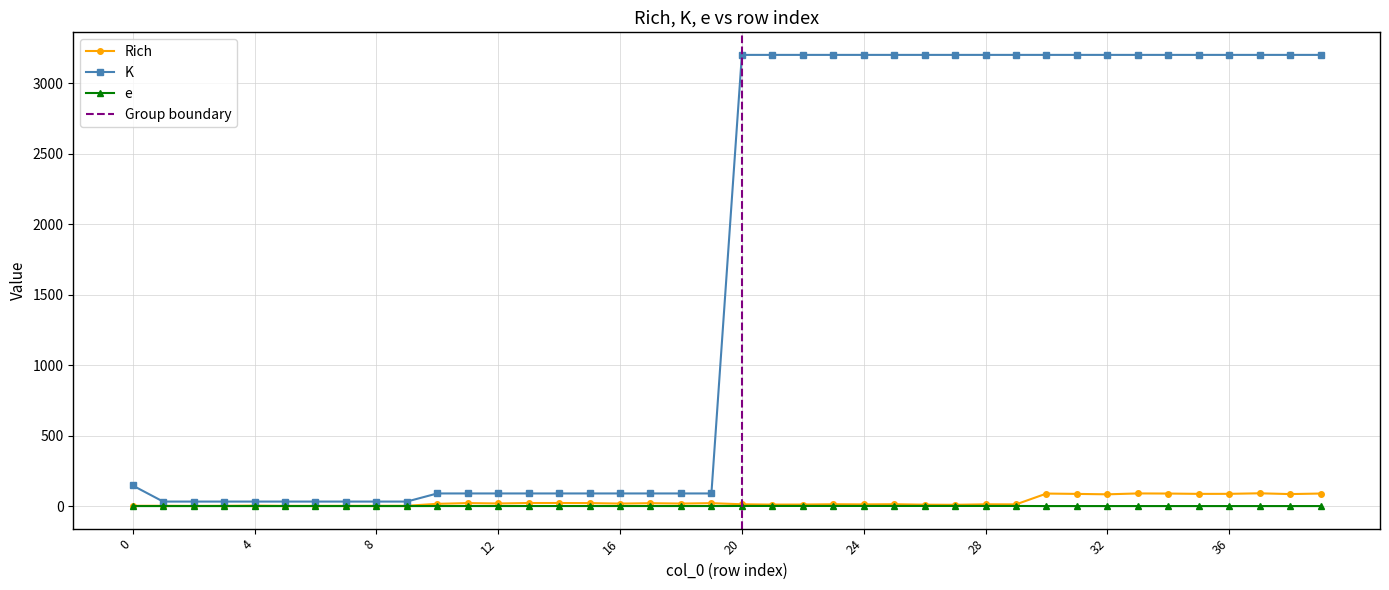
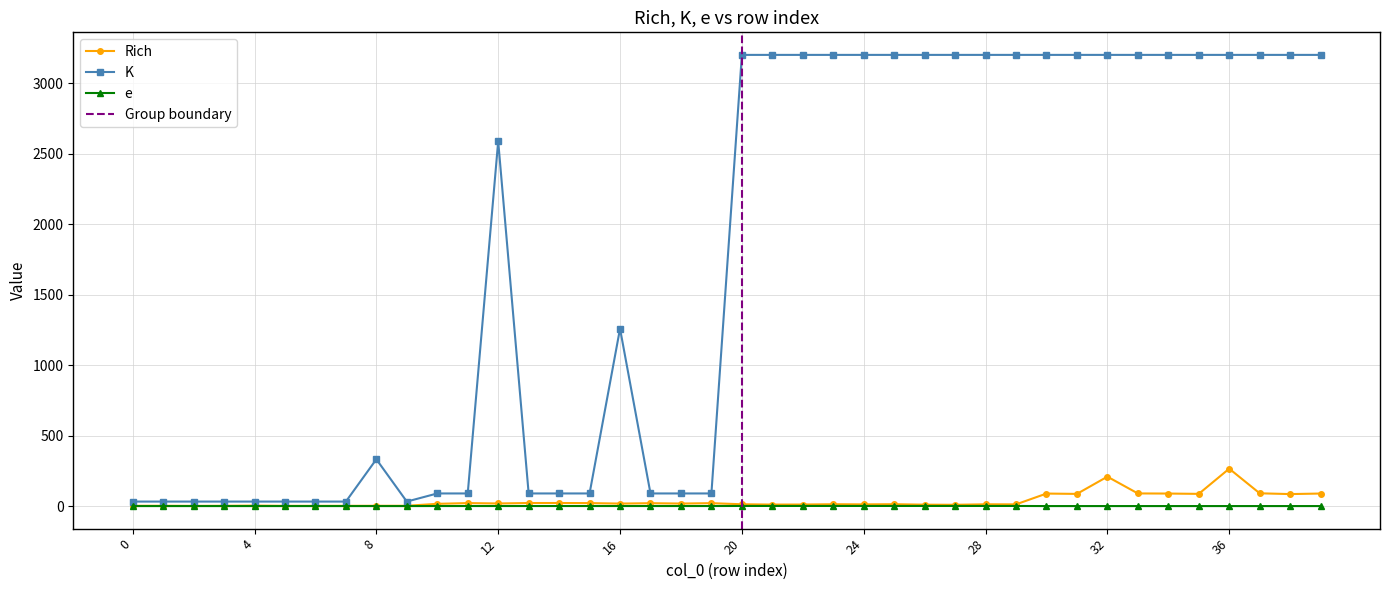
  {
    "Rich": {
-     "32": 80,
-     "36": 90
+     "32": 210,
+     "36": 270
    },
    "K": {
-     "0": 150,
+     "0": 30,
      "4": 30,
-     "8": 30,
-     "12": 90,
-     "16": 90,
+     "8": 330,
+     "12": 2590,
+     "16": 1260,
      "20": 3200,
      "24": 3200,
      "28": 3200,
      "32": 3200,
      "36": 3200
    },
    "e": {
      "32": 0,
      "36": 0
    }
  }
